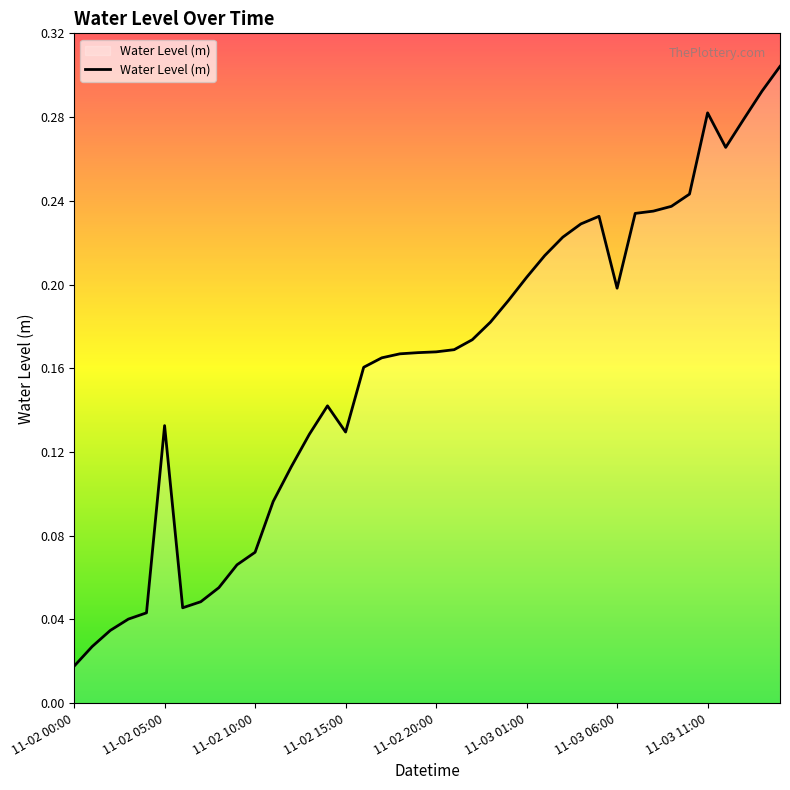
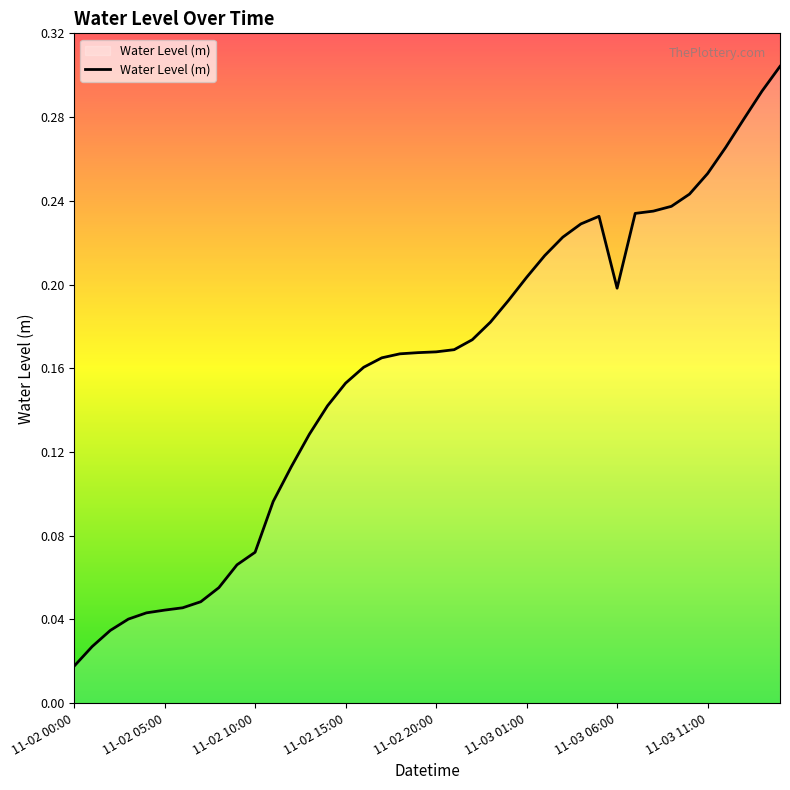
  {
    "11-02 00:00": 0.018,
-   "11-02 05:00": 0.133,
+   "11-02 05:00": 0.044,
    "11-02 10:00": 0.072,
-   "11-02 15:00": 0.130,
+   "11-02 15:00": 0.153,
    "11-02 20:00": 0.168,
    "11-03 01:00": 0.203,
    "11-03 06:00": 0.198,
-   "11-03 11:00": 0.282
+   "11-03 11:00": 0.253
  }
